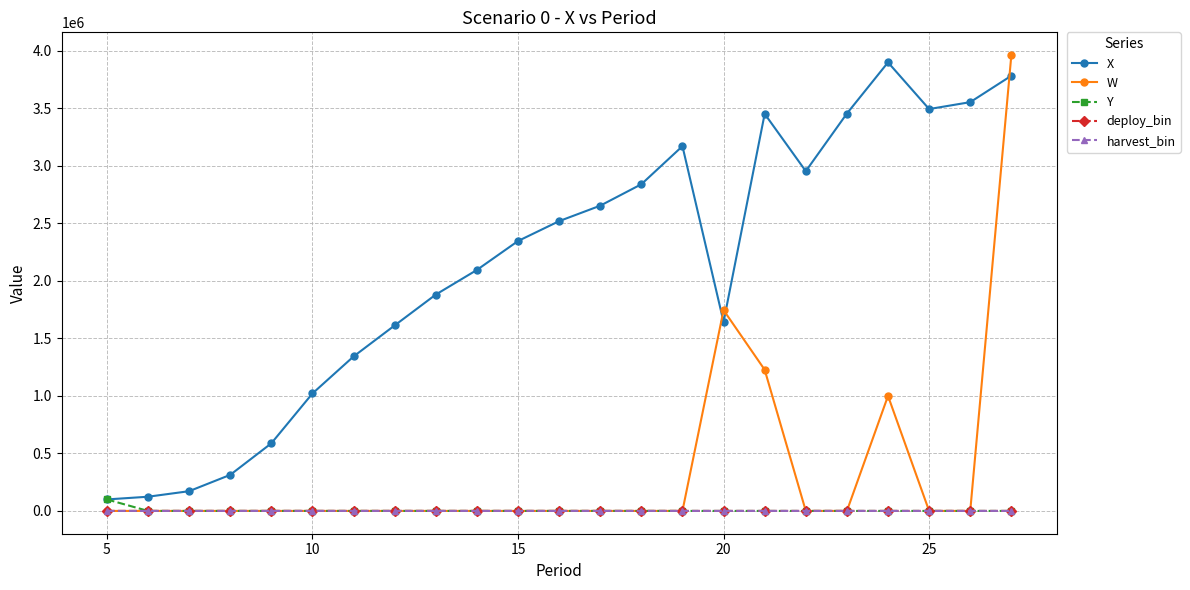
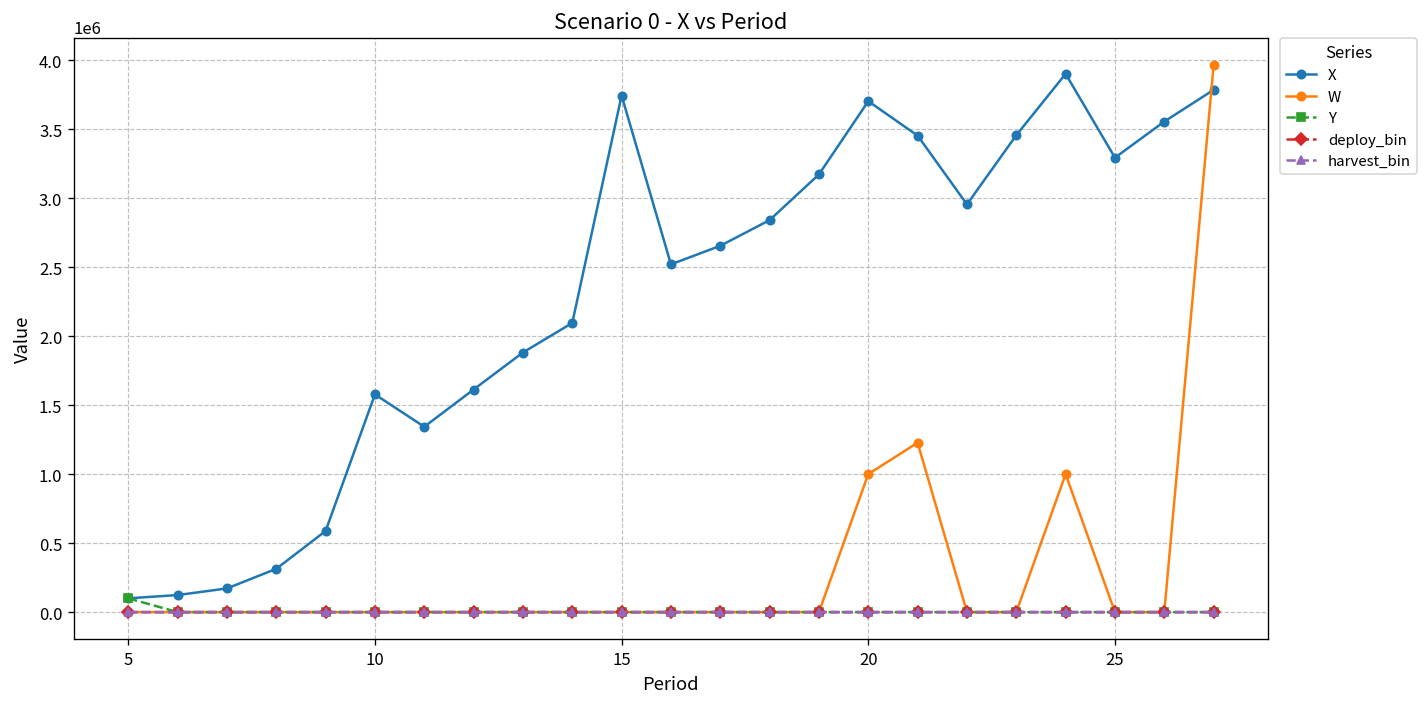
  {
    "X": {
-     "10": 1020000,
-     "15": 2350000,
-     "20": 1640000,
-     "25": 3490000
+     "10": 1580000,
+     "15": 3740000,
+     "20": 3700000,
+     "25": 3290000
    },
    "W": {
-     "20": 1750000
+     "20": 1000000
    }
  }
